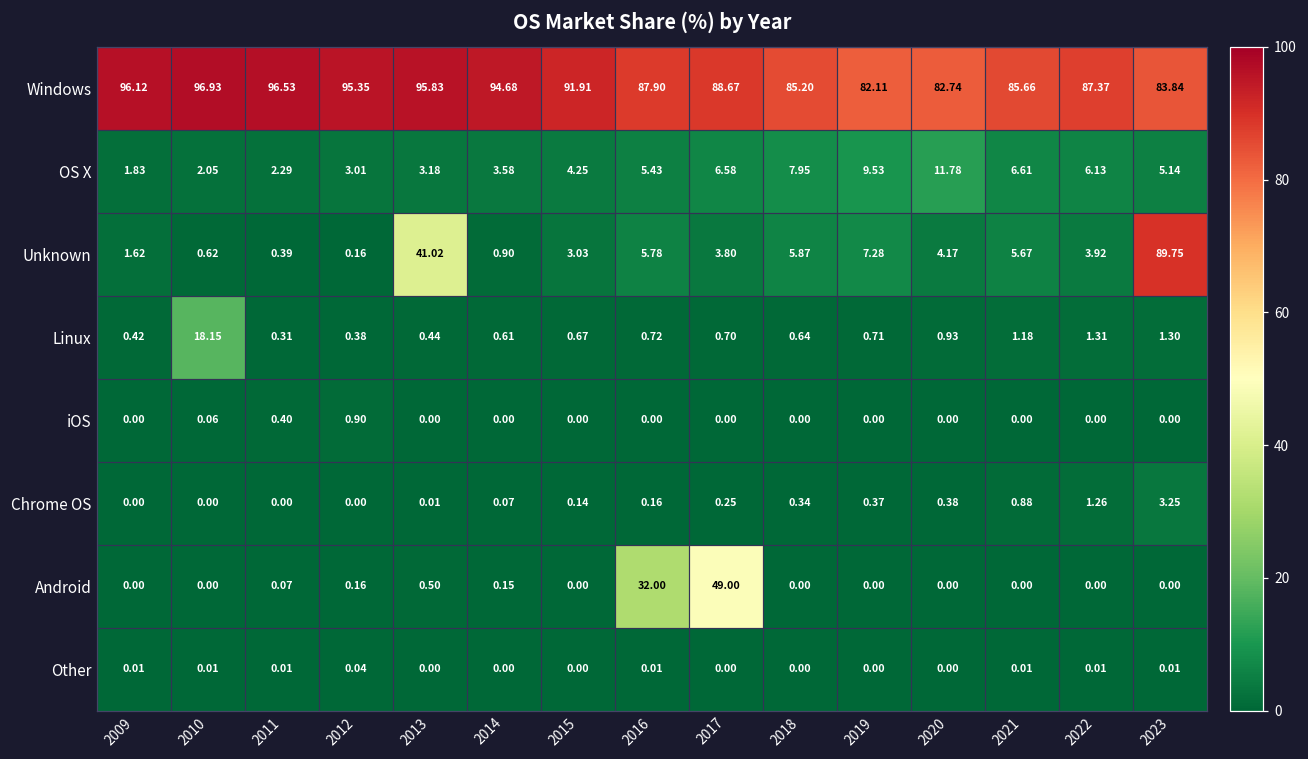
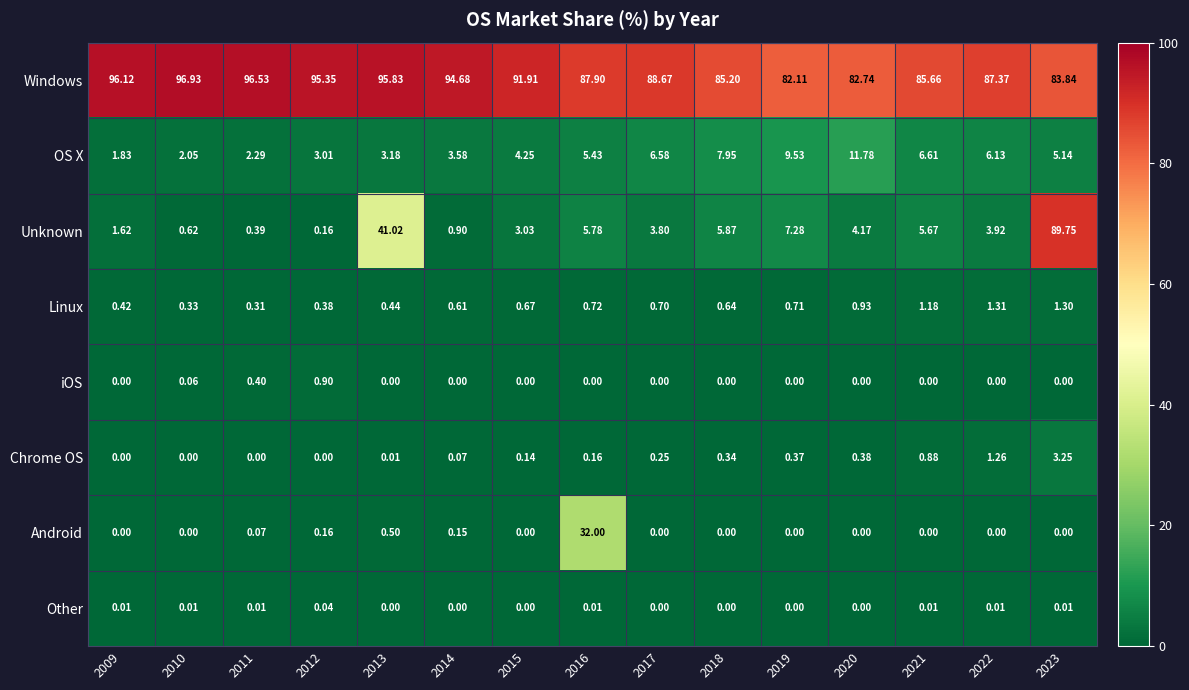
  {
    "Windows": {
      "2009": 96.12,
      "2010": 96.93,
      "2011": 96.53,
      "2012": 95.35,
      "2013": 95.83,
      "2014": 94.68,
      "2015": 91.91,
      "2016": 87.90,
      "2017": 88.67,
      "2018": 85.20,
      "2019": 82.11,
      "2020": 82.74,
      "2021": 85.66,
      "2022": 87.37,
      "2023": 83.84
    },
    "OS X": {
      "2009": 1.83,
      "2010": 2.05,
      "2011": 2.29,
      "2012": 3.01,
      "2013": 3.18,
      "2014": 3.58,
      "2015": 4.25,
      "2016": 5.43,
      "2017": 6.58,
      "2018": 7.95,
      "2019": 9.53,
      "2020": 11.78,
      "2021": 6.61,
      "2022": 6.13,
      "2023": 5.14
    },
    "Unknown": {
      "2009": 1.62,
      "2010": 0.62,
      "2011": 0.39,
      "2012": 0.16,
      "2013": 41.02,
      "2014": 0.90,
      "2015": 3.03,
      "2016": 5.78,
      "2017": 3.80,
      "2018": 5.87,
      "2019": 7.28,
      "2020": 4.17,
      "2021": 5.67,
      "2022": 3.92,
      "2023": 89.75
    },
    "Linux": {
      "2009": 0.42,
-     "2010": 18.15,
+     "2010": 0.33,
      "2011": 0.31,
      "2012": 0.38,
      "2013": 0.44,
      "2014": 0.61,
      "2015": 0.67,
      "2016": 0.72,
      "2017": 0.70,
      "2018": 0.64,
      "2019": 0.71,
      "2020": 0.93,
      "2021": 1.18,
      "2022": 1.31,
      "2023": 1.30
    },
    "iOS": {
      "2009": 0.00,
      "2010": 0.06,
      "2011": 0.40,
      "2012": 0.90,
      "2013": 0.00,
      "2014": 0.00,
      "2015": 0.00,
      "2016": 0.00,
      "2017": 0.00,
      "2018": 0.00,
      "2019": 0.00,
      "2020": 0.00,
      "2021": 0.00,
      "2022": 0.00,
      "2023": 0.00
    },
    "Chrome OS": {
      "2009": 0.00,
      "2010": 0.00,
      "2011": 0.00,
      "2012": 0.00,
      "2013": 0.01,
      "2014": 0.07,
      "2015": 0.14,
      "2016": 0.16,
      "2017": 0.25,
      "2018": 0.34,
      "2019": 0.37,
      "2020": 0.38,
      "2021": 0.88,
      "2022": 1.26,
      "2023": 3.25
    },
    "Android": {
      "2009": 0.00,
      "2010": 0.00,
      "2011": 0.07,
      "2012": 0.16,
      "2013": 0.50,
      "2014": 0.15,
      "2015": 0.00,
      "2016": 32.00,
-     "2017": 49.00,
+     "2017": 0.00,
      "2018": 0.00,
      "2019": 0.00,
      "2020": 0.00,
      "2021": 0.00,
      "2022": 0.00,
      "2023": 0.00
    },
    "Other": {
      "2009": 0.01,
      "2010": 0.01,
      "2011": 0.01,
      "2012": 0.04,
      "2013": 0.00,
      "2014": 0.00,
      "2015": 0.00,
      "2016": 0.01,
      "2017": 0.00,
      "2018": 0.00,
      "2019": 0.00,
      "2020": 0.00,
      "2021": 0.01,
      "2022": 0.01,
      "2023": 0.01
    }
  }
